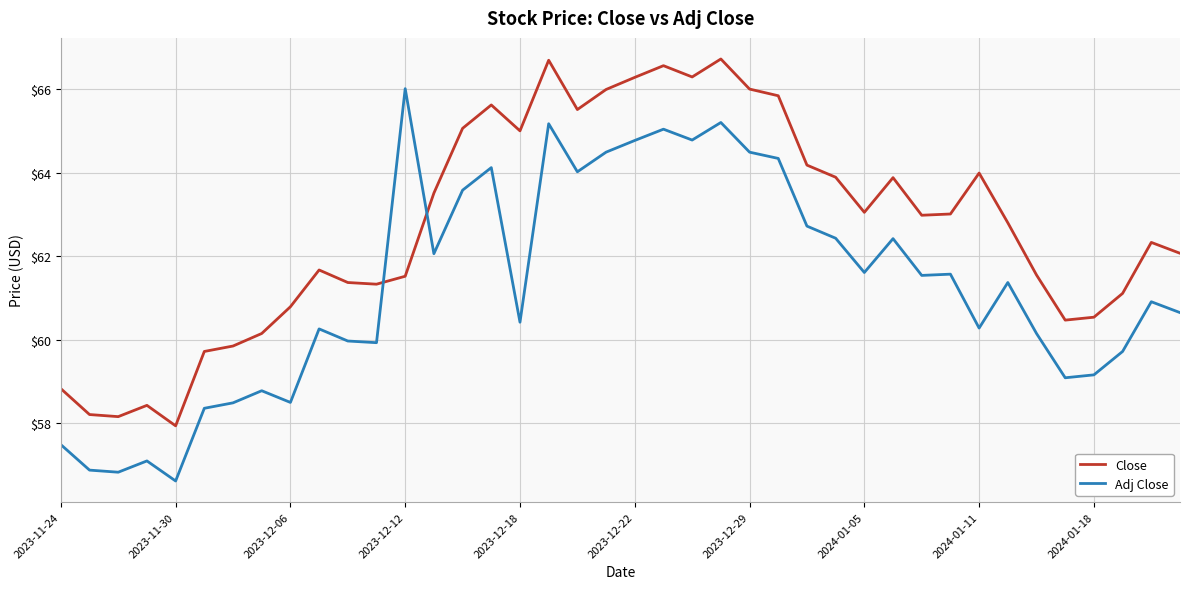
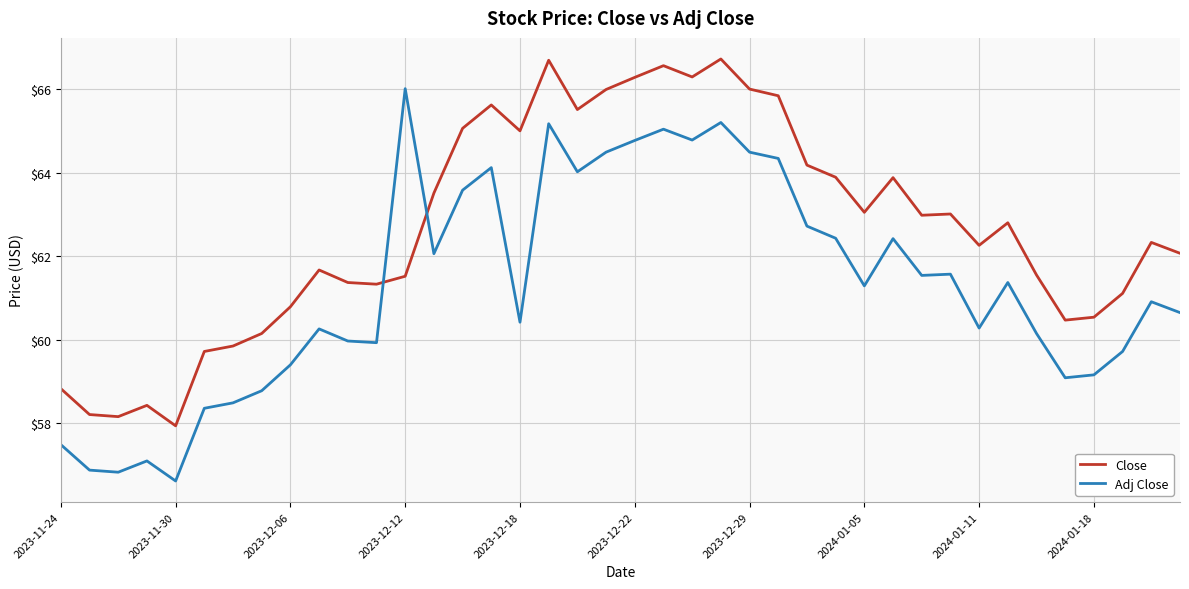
  {
    "Close": {
      "2023-11-24": "$58.8",
      "2023-11-30": "$57.9",
      "2023-12-06": "$60.8",
      "2023-12-12": "$61.5",
      "2023-12-18": "$65.0",
      "2023-12-22": "$66.3",
      "2023-12-29": "$66.0",
      "2024-01-05": "$63.1",
-     "2024-01-11": "$64.0",
+     "2024-01-11": "$62.3",
      "2024-01-18": "$60.5"
    },
    "Adj Close": {
      "2023-11-24": "$57.5",
      "2023-11-30": "$56.6",
-     "2023-12-06": "$58.5",
+     "2023-12-06": "$59.4",
      "2023-12-12": "$66.0",
      "2023-12-18": "$60.4",
      "2023-12-22": "$64.8",
      "2023-12-29": "$64.5",
-     "2024-01-05": "$61.6",
+     "2024-01-05": "$61.3",
      "2024-01-11": "$60.3",
      "2024-01-18": "$59.2"
    }
  }
